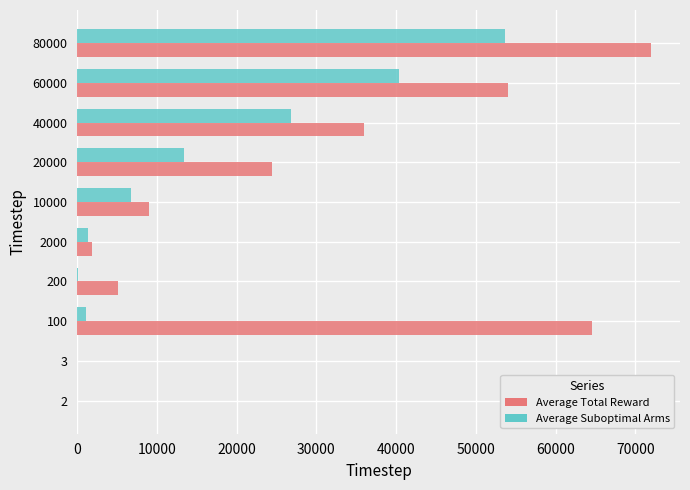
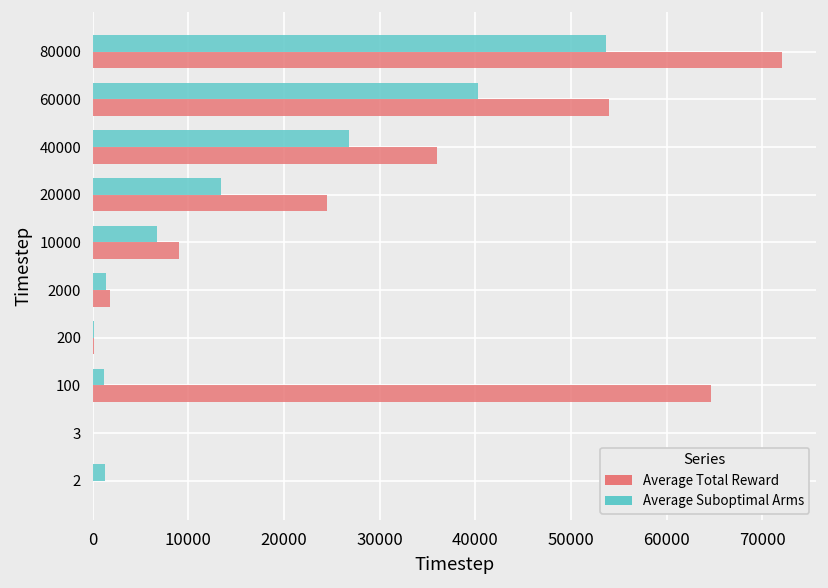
  {
    "Average Total Reward": {
      "80000": 72000,
      "60000": 54000,
      "40000": 36000,
      "20000": 24000,
      "10000": 9000,
      "2000": 2000,
-     "200": 5000,
+     "200": 0,
      "100": 65000
    },
    "Average Suboptimal Arms": {
      "80000": 54000,
      "60000": 40000,
      "40000": 27000,
      "20000": 13000,
      "10000": 7000,
      "2000": 1000,
      "100": 1000,
-     "2": 0
+     "2": 1000
    }
  }
